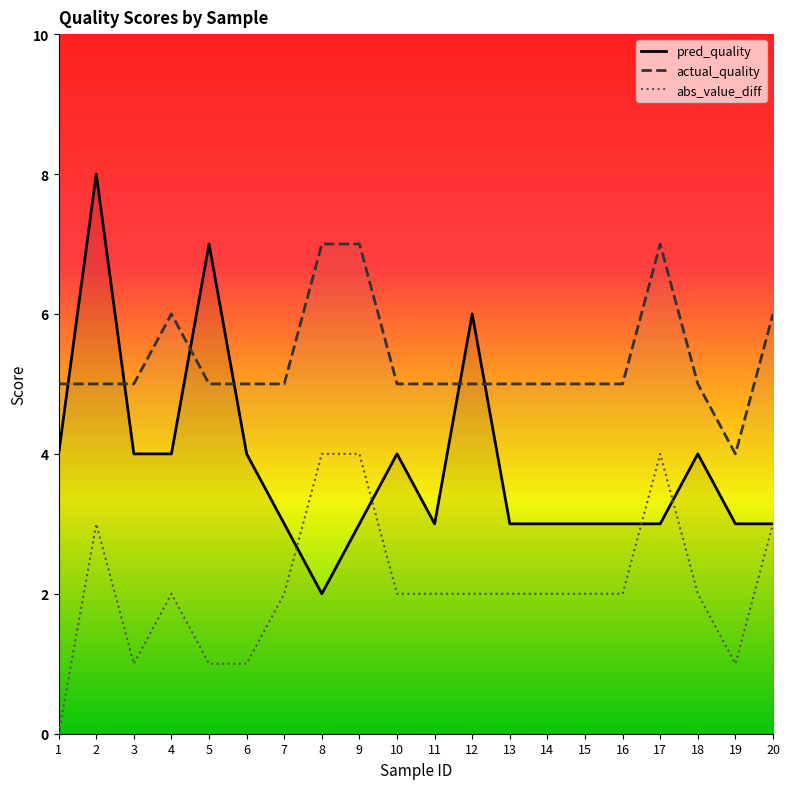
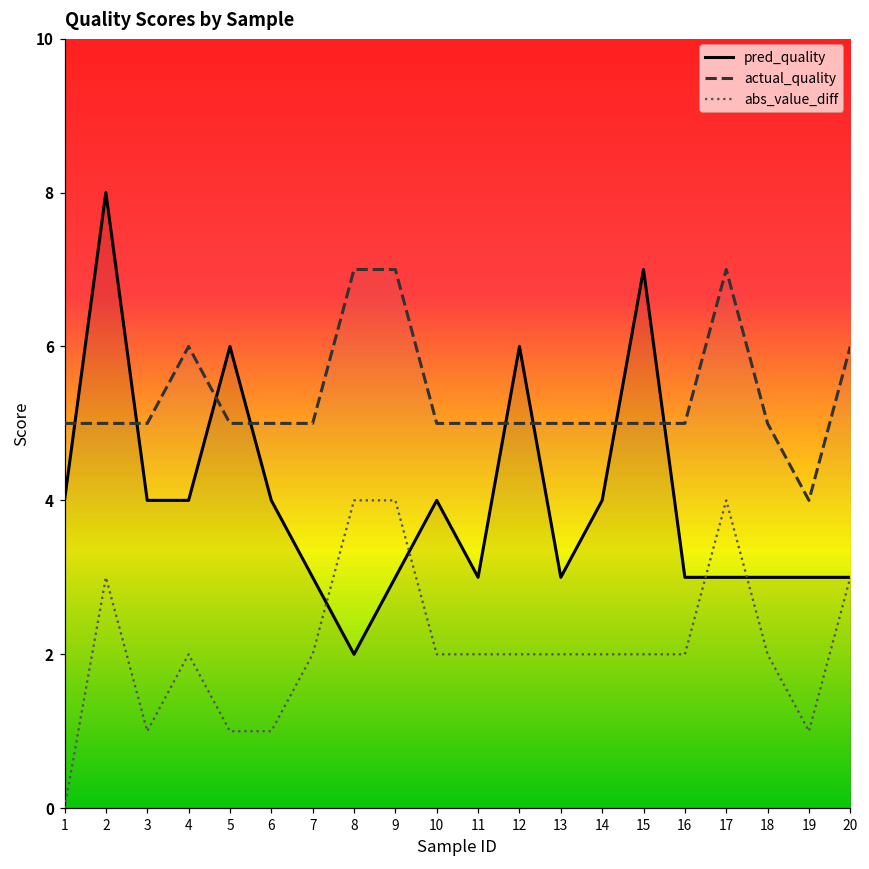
  {
    "pred_quality": {
      "1": 4,
      "2": 8,
      "3": 4,
      "4": 4,
-     "5": 7,
+     "5": 6,
      "6": 4,
      "7": 3,
      "8": 2,
      "9": 3,
      "10": 4,
      "11": 3,
      "12": 6,
      "13": 3,
-     "14": 3,
-     "15": 3,
+     "14": 4,
+     "15": 7,
      "16": 3,
      "17": 3,
-     "18": 4,
+     "18": 3,
      "19": 3
    }
  }
